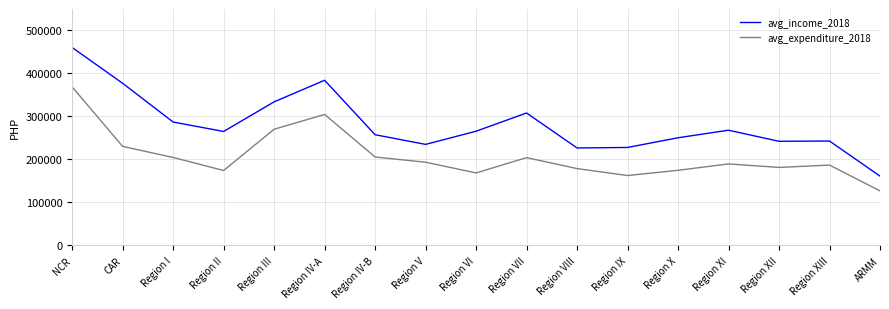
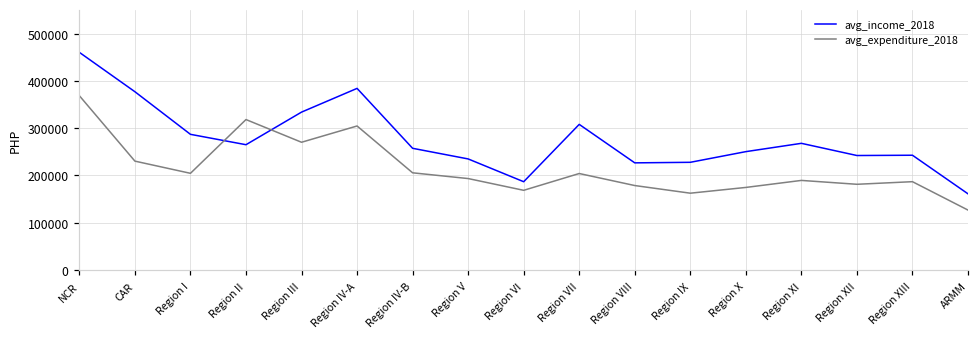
  {
    "avg_income_2018": {
      "NCR": 460000,
      "CAR": 380000,
      "Region I": 290000,
      "Region II": 270000,
      "Region III": 330000,
      "Region IV-A": 380000,
      "Region IV-B": 260000,
      "Region V": 230000,
-     "Region VI": 270000,
+     "Region VI": 190000,
      "Region VII": 310000,
      "Region VIII": 230000,
      "Region IX": 230000,
      "Region X": 250000,
      "Region XI": 270000,
      "Region XII": 240000,
      "Region XIII": 240000,
      "ARMM": 160000
    },
    "avg_expenditure_2018": {
      "NCR": 370000,
      "CAR": 230000,
      "Region I": 200000,
-     "Region II": 170000,
+     "Region II": 320000,
      "Region III": 270000,
      "Region IV-A": 300000,
      "Region IV-B": 210000,
      "Region V": 190000,
      "Region VI": 170000,
      "Region VII": 200000,
      "Region VIII": 180000,
      "Region IX": 160000,
      "Region X": 170000,
      "Region XI": 190000,
      "Region XII": 180000,
      "Region XIII": 190000,
      "ARMM": 130000
    }
  }
